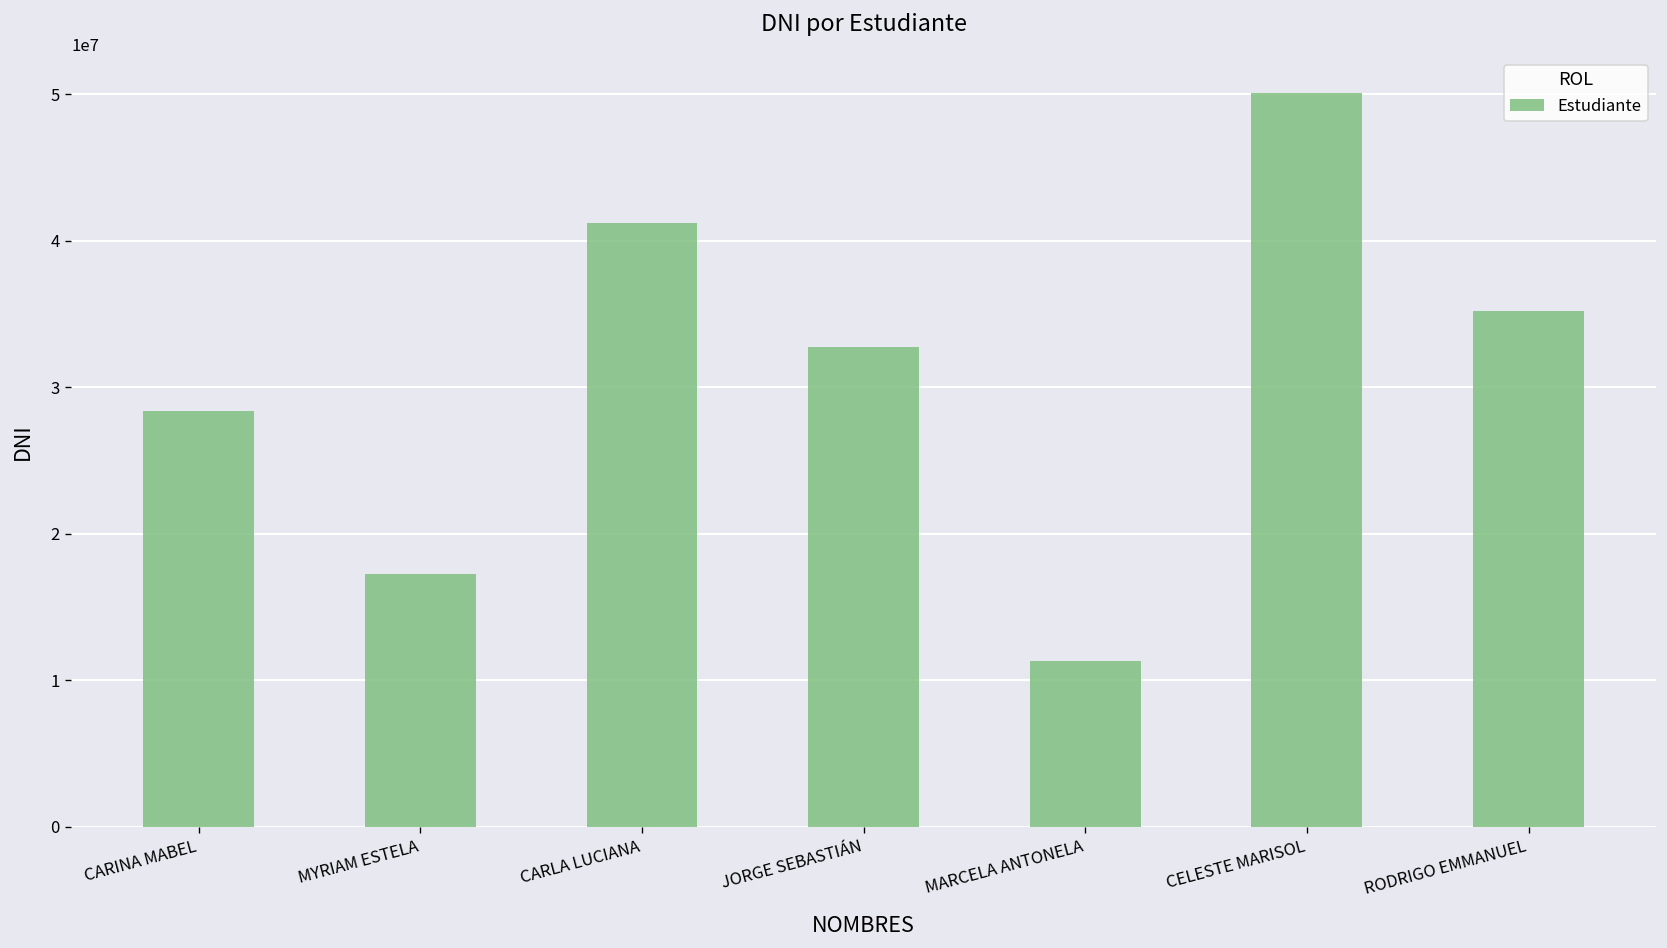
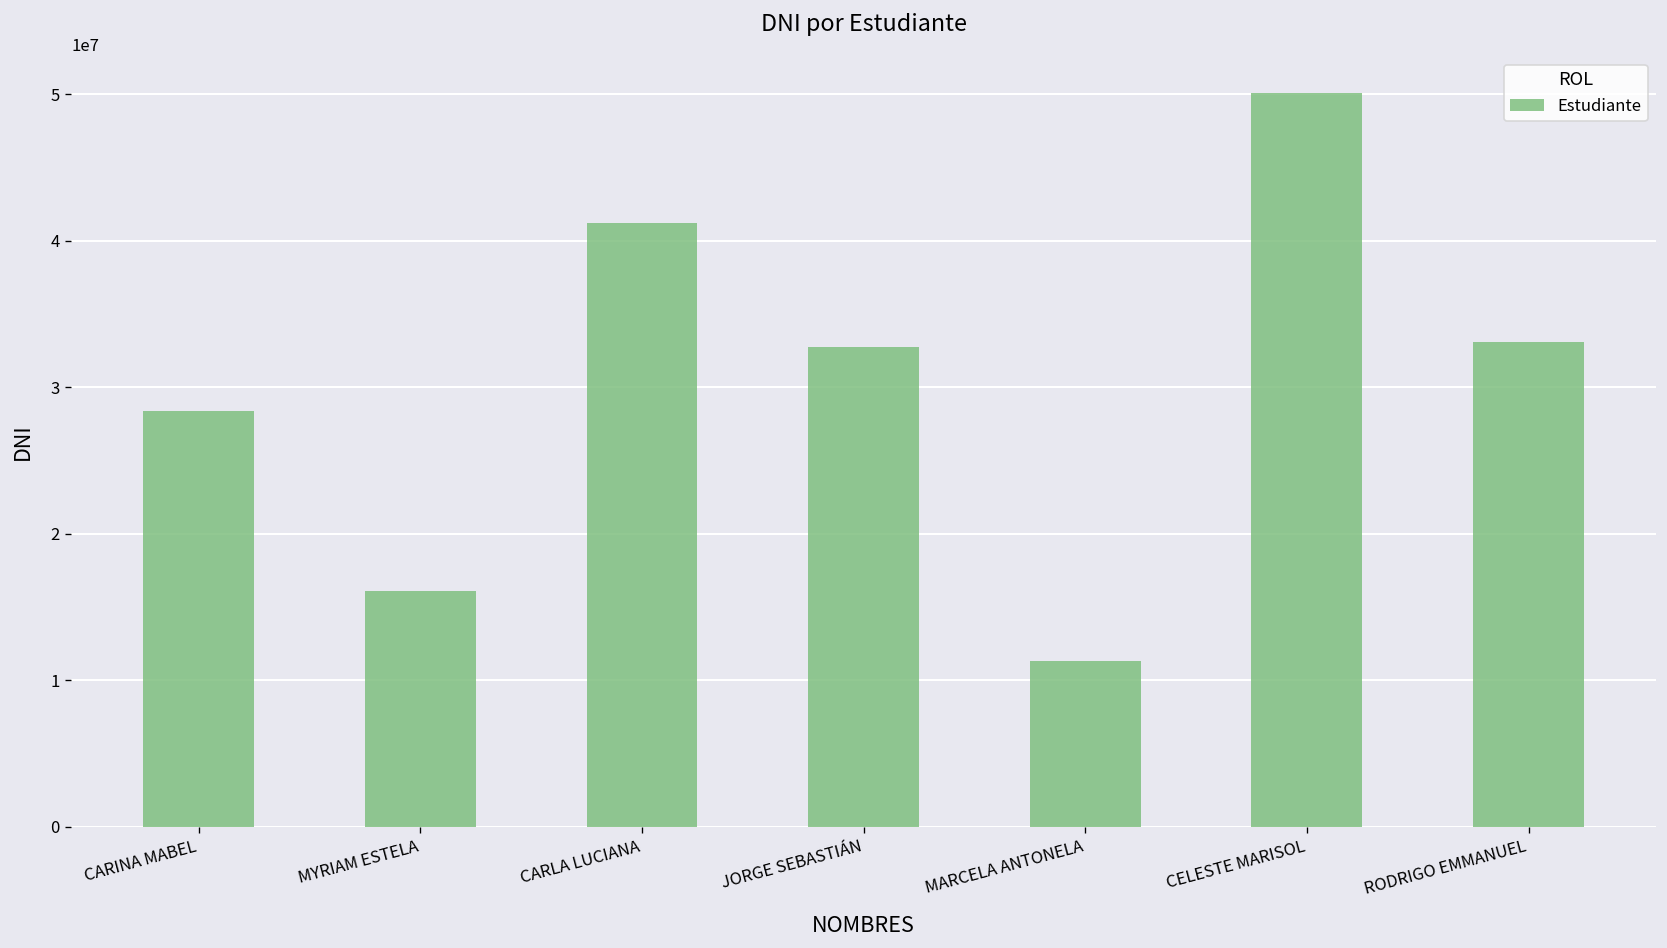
  {
    "CARINA MABEL": 28400000,
-   "MYRIAM ESTELA": 17200000,
+   "MYRIAM ESTELA": 16100000,
    "CARLA LUCIANA": 41200000,
    "JORGE SEBASTIÁN": 32700000,
    "MARCELA ANTONELA": 11300000,
    "CELESTE MARISOL": 50100000,
-   "RODRIGO EMMANUEL": 35200000
+   "RODRIGO EMMANUEL": 33100000
  }
